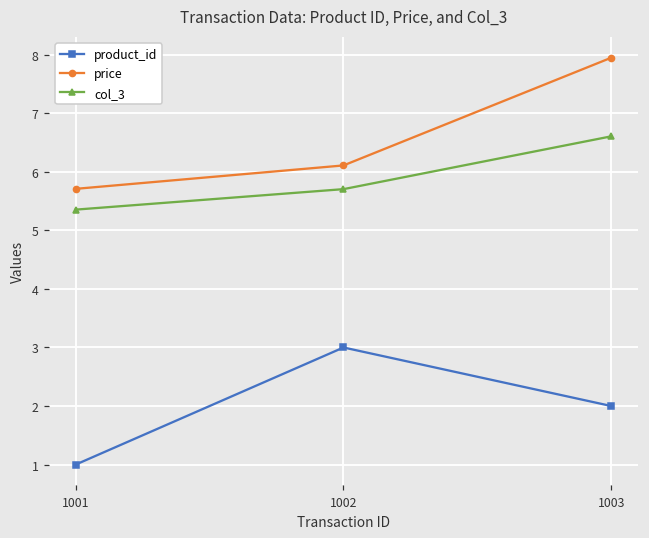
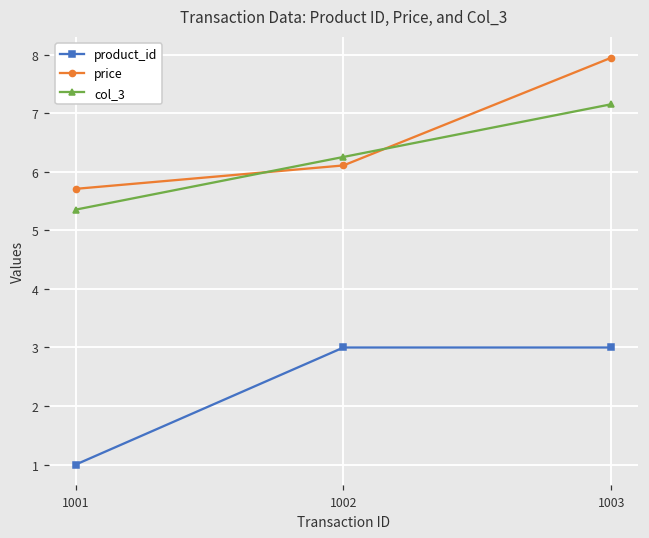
  {
    "product_id": {
      "1001": 1,
      "1002": 3,
-     "1003": 2
+     "1003": 3
    },
    "price": {
      "1001": 5.7,
      "1002": 6.1,
      "1003": 8.0
    },
    "col_3": {
      "1001": 5.4,
-     "1002": 5.7,
-     "1003": 6.6
+     "1002": 6.3,
+     "1003": 7.2
    }
  }
